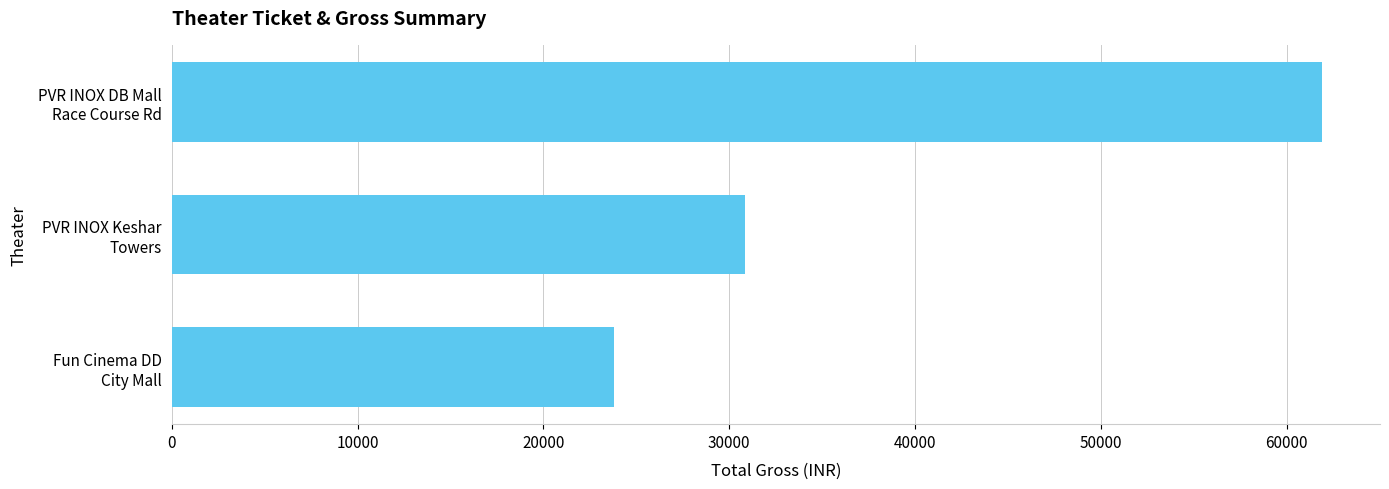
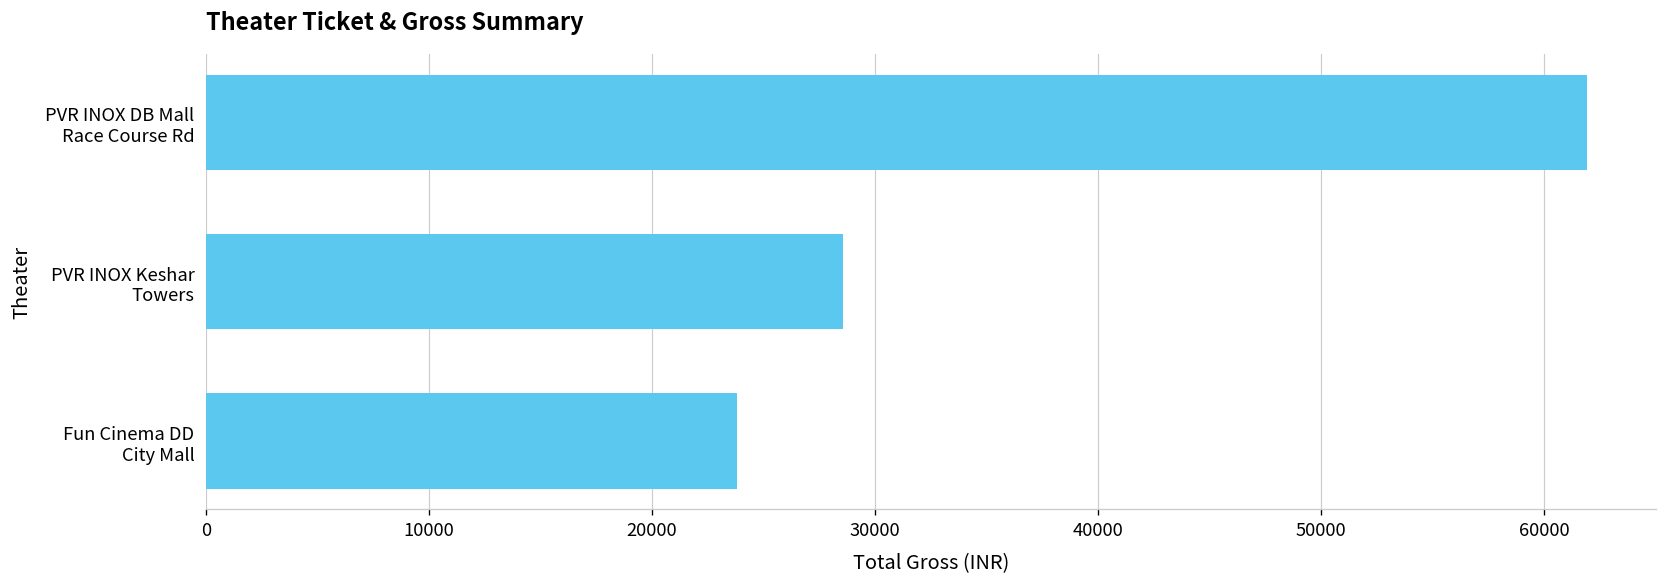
  {
    "PVR INOX DB Mall Race Course Rd": 61900,
-   "PVR INOX Keshar Towers": 30900,
+   "PVR INOX Keshar Towers": 28600,
    "Fun Cinema DD City Mall": 23800
  }
